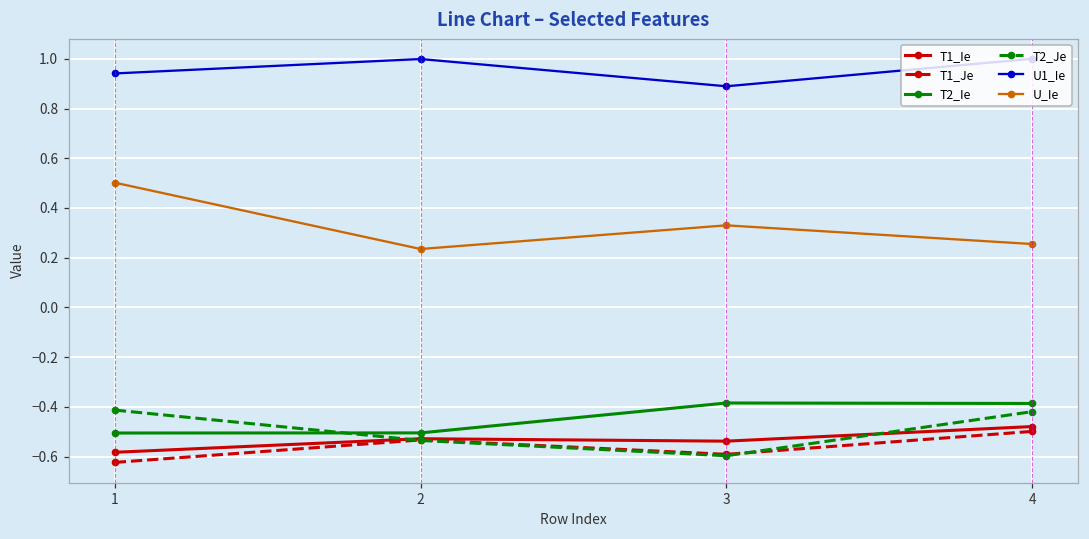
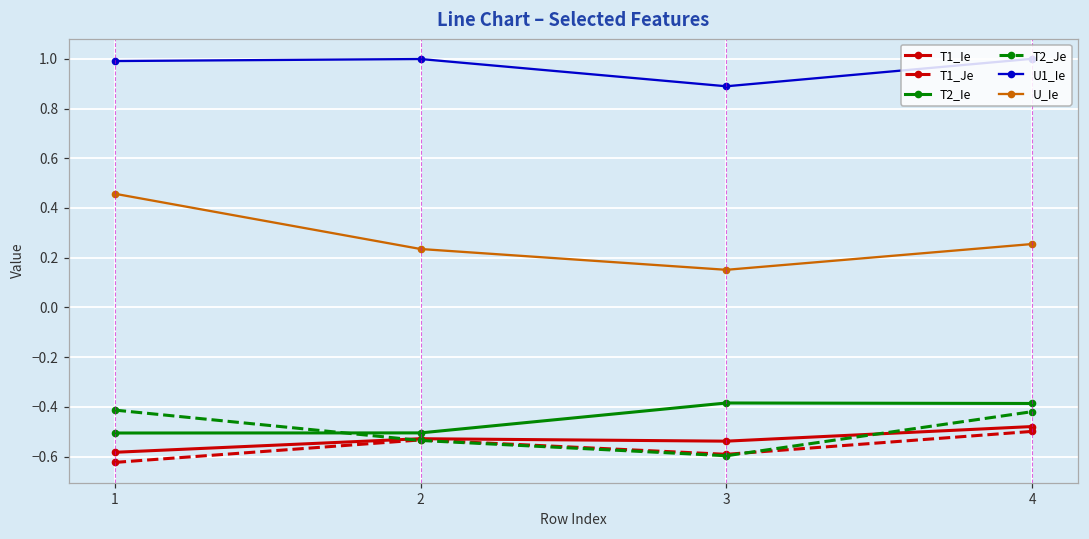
  {
    "U1_Ie": {
-     "1": 0.94,
+     "1": 0.99,
      "2": 1.00,
      "3": 0.89
    },
    "U_Ie": {
-     "1": 0.50,
+     "1": 0.46,
      "2": 0.24,
-     "3": 0.33,
+     "3": 0.15,
      "4": 0.26
    }
  }
